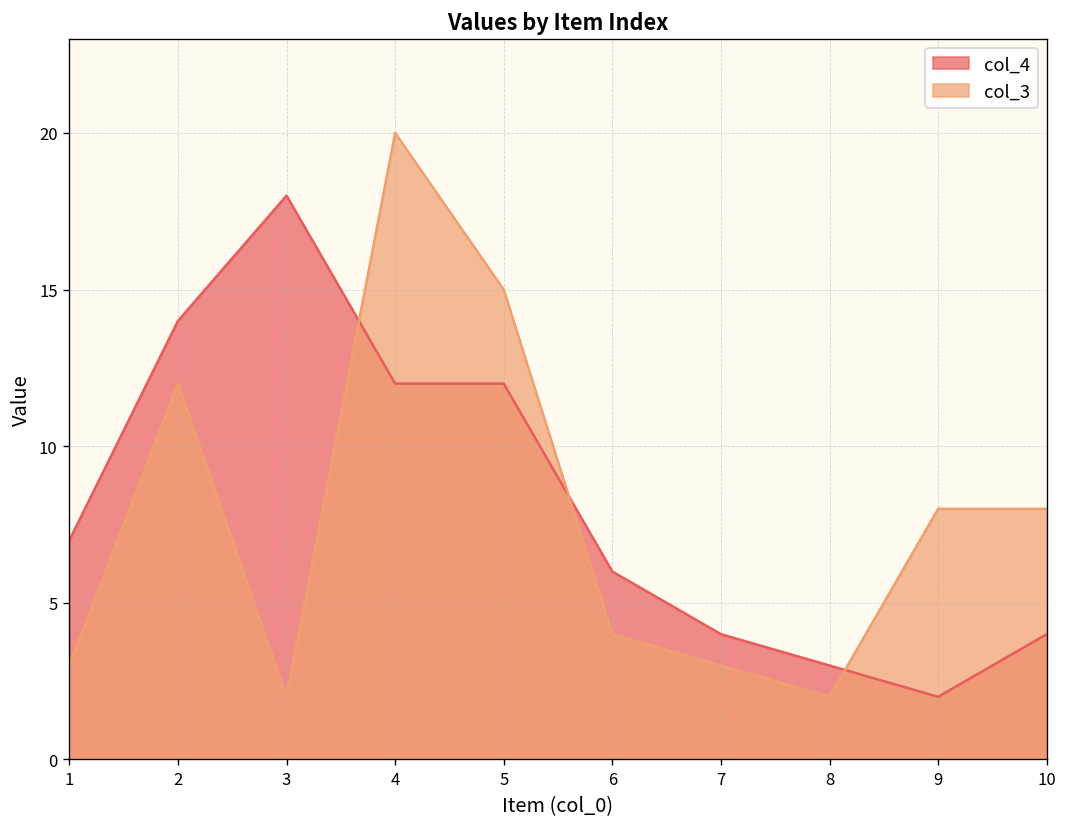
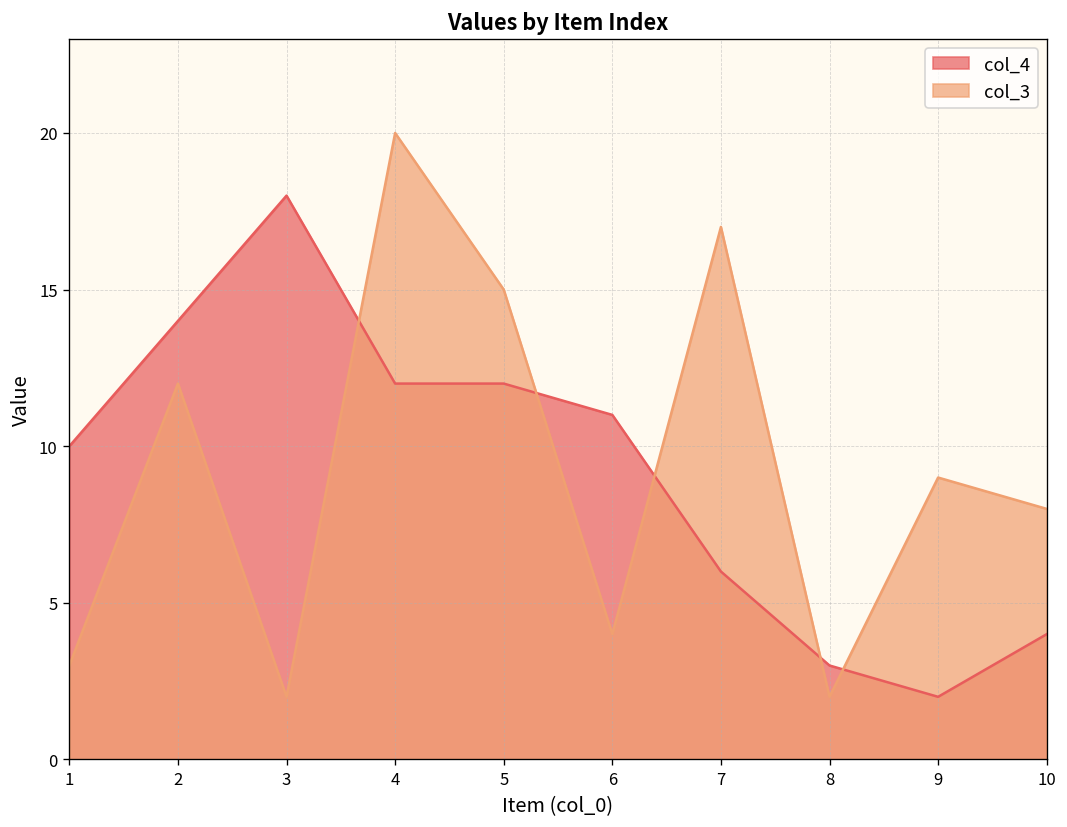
  {
    "col_4": {
-     "1": 7,
+     "1": 10,
      "2": 14,
      "3": 18,
      "4": 12,
      "5": 12,
-     "6": 6,
-     "7": 4,
+     "6": 11,
+     "7": 6,
      "8": 3,
      "9": 2,
      "10": 4
    },
    "col_3": {
      "1": 3,
      "2": 12,
      "3": 2,
      "4": 20,
      "5": 15,
      "6": 4,
-     "7": 3,
+     "7": 17,
      "8": 2,
-     "9": 8,
+     "9": 9,
      "10": 8
    }
  }
